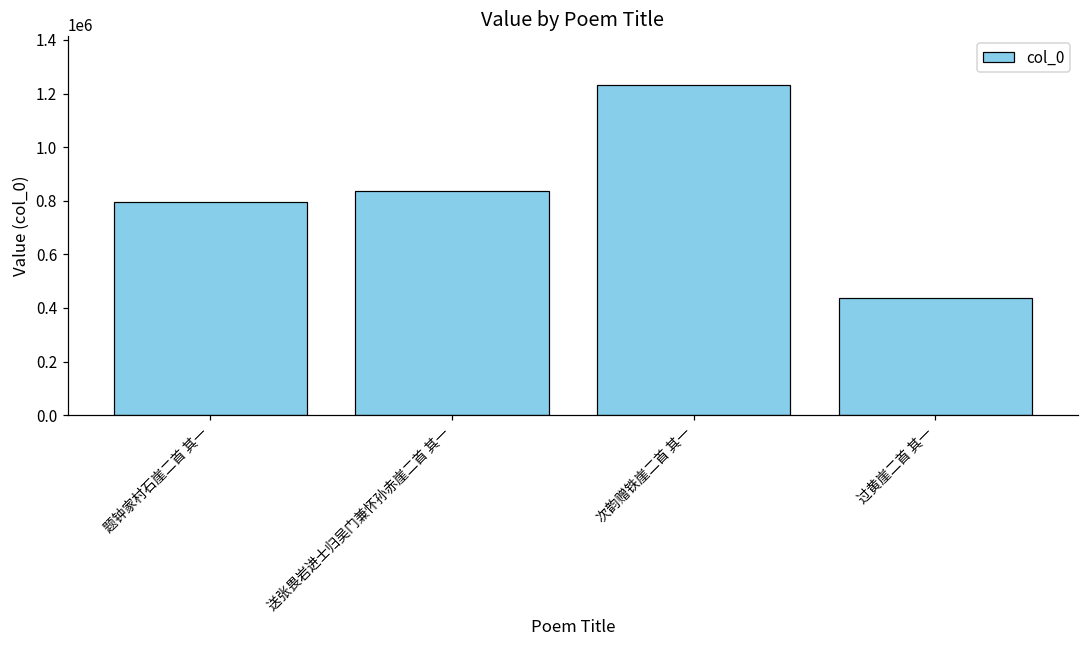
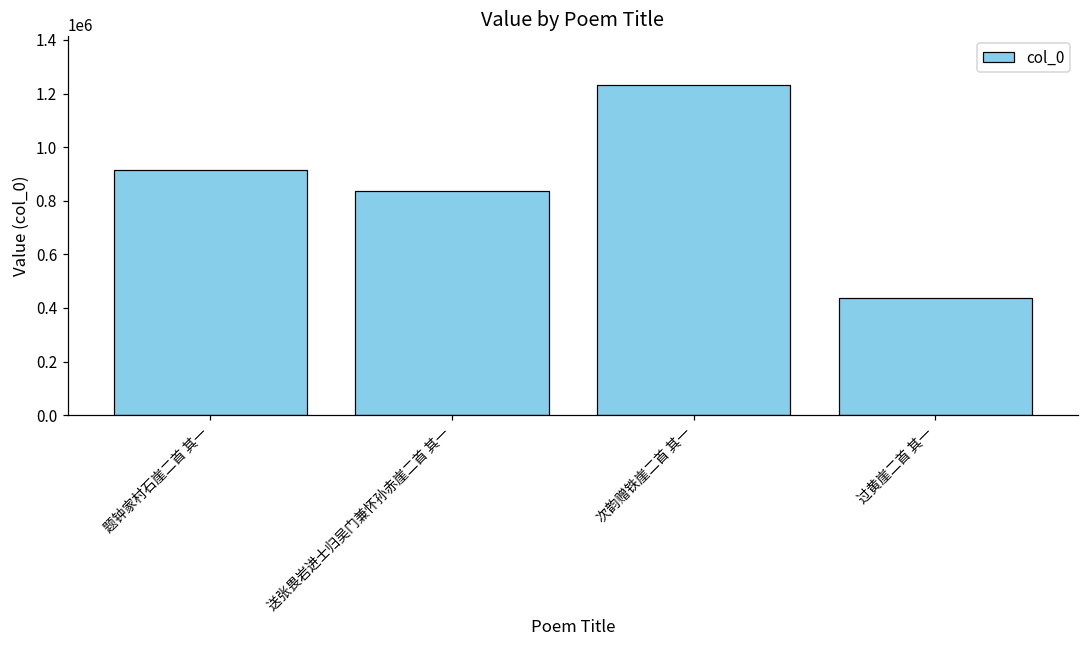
  {
-   "题钟家村石崖二首 其一": 790000,
+   "题钟家村石崖二首 其一": 910000,
    "送张畏岩进士归吴门兼怀孙赤崖二首 其一": 830000,
    "次韵赠铁崖二首 其一": 1230000,
    "过黄崖二首 其一": 440000
  }
